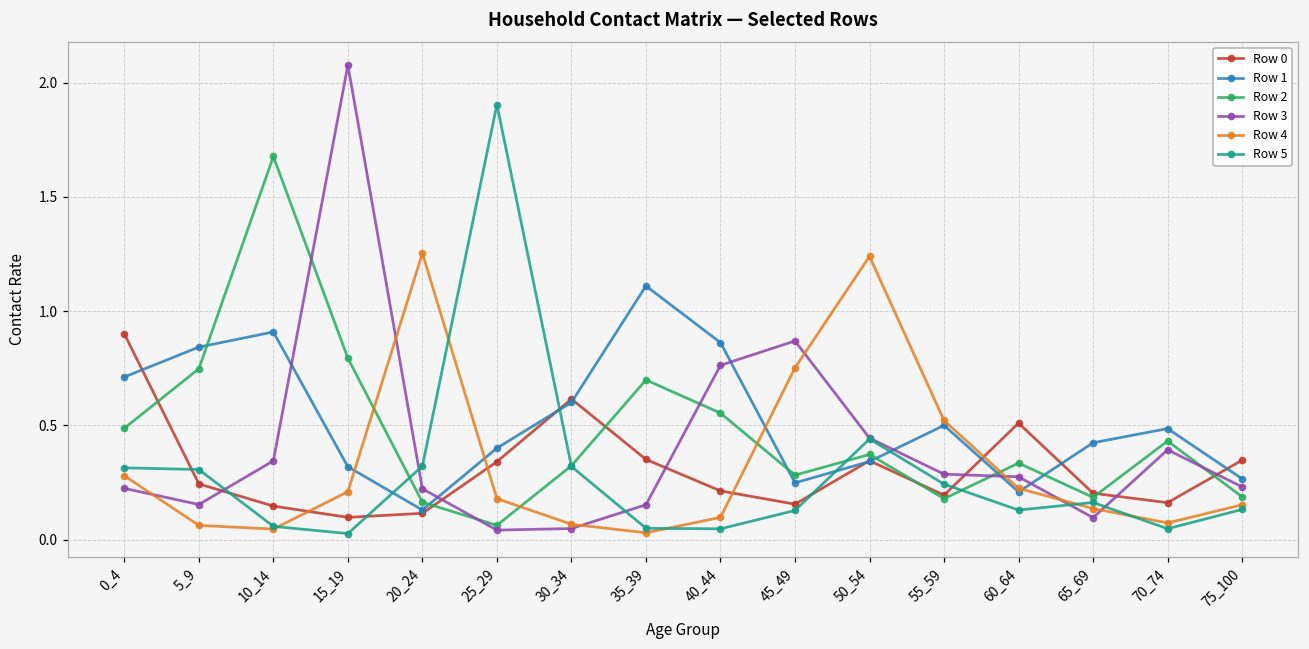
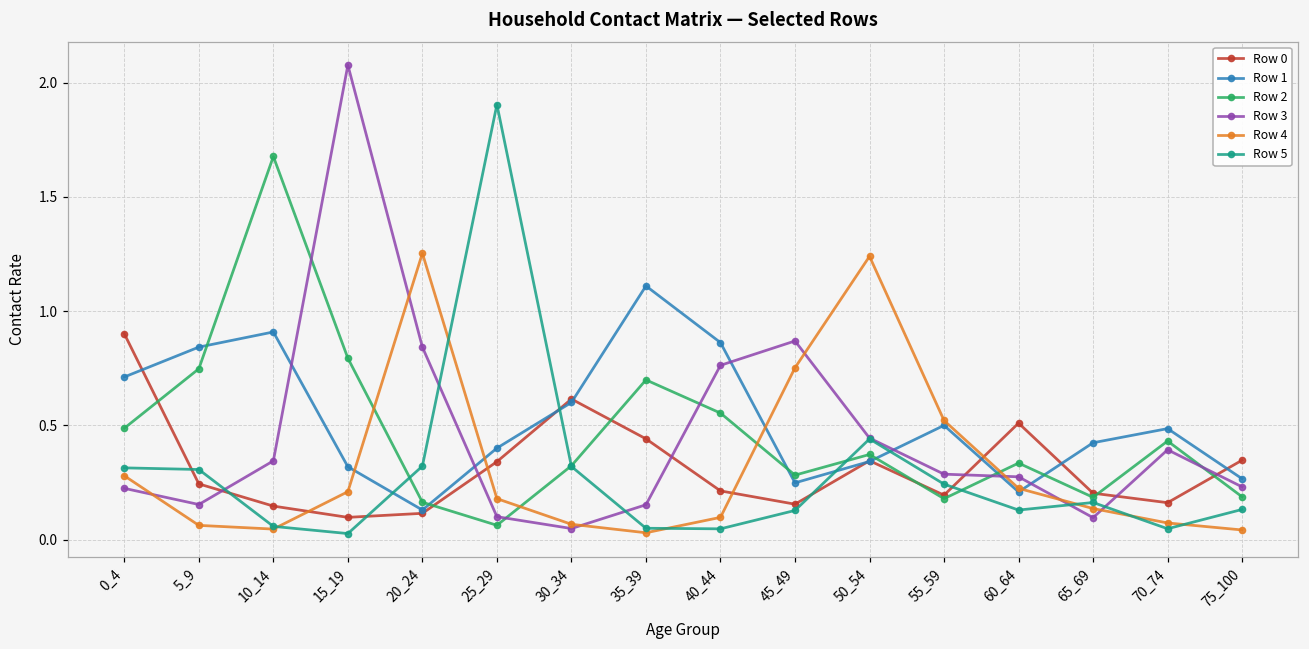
  {
    "Row 0": {
      "0_4": 0.90,
      "5_9": 0.24,
      "10_14": 0.15,
      "15_19": 0.10,
      "20_24": 0.11,
      "25_29": 0.34,
      "30_34": 0.62,
-     "35_39": 0.35,
+     "35_39": 0.44,
      "40_44": 0.21,
      "45_49": 0.16,
      "55_59": 0.19,
      "60_64": 0.51,
      "65_69": 0.20,
      "70_74": 0.16,
      "75_100": 0.35
    },
    "Row 1": {
      "0_4": 0.71,
      "5_9": 0.84,
      "10_14": 0.91,
      "15_19": 0.32,
      "20_24": 0.13,
      "25_29": 0.40,
      "30_34": 0.60,
      "35_39": 1.11,
      "40_44": 0.86,
      "45_49": 0.25,
      "55_59": 0.50,
      "60_64": 0.21,
      "65_69": 0.42,
      "70_74": 0.49,
      "75_100": 0.27
    },
    "Row 3": {
      "0_4": 0.22,
      "5_9": 0.15,
      "10_14": 0.34,
      "15_19": 2.08,
-     "20_24": 0.22,
-     "25_29": 0.04,
+     "20_24": 0.84,
+     "25_29": 0.10,
      "30_34": 0.05,
      "35_39": 0.15,
      "40_44": 0.76,
      "45_49": 0.87,
      "55_59": 0.29,
      "60_64": 0.27,
      "65_69": 0.10,
      "70_74": 0.39,
      "75_100": 0.23
    },
    "Row 4": {
      "0_4": 0.28,
      "5_9": 0.06,
      "15_19": 0.21,
      "20_24": 1.25,
      "25_29": 0.18,
      "30_34": 0.07,
      "35_39": 0.03,
      "40_44": 0.10,
      "45_49": 0.75,
      "50_54": 1.24,
      "55_59": 0.52,
      "60_64": 0.22,
      "65_69": 0.14,
      "70_74": 0.07,
-     "75_100": 0.15
+     "75_100": 0.04
    }
  }
